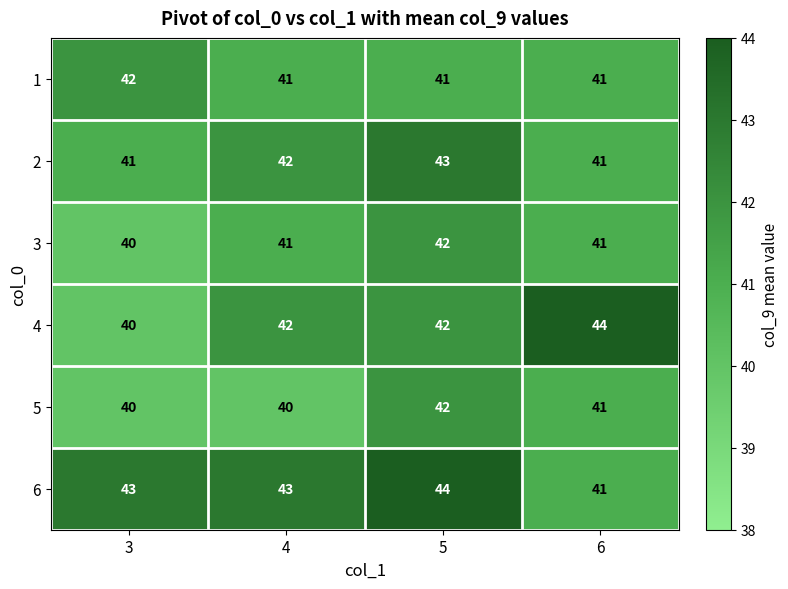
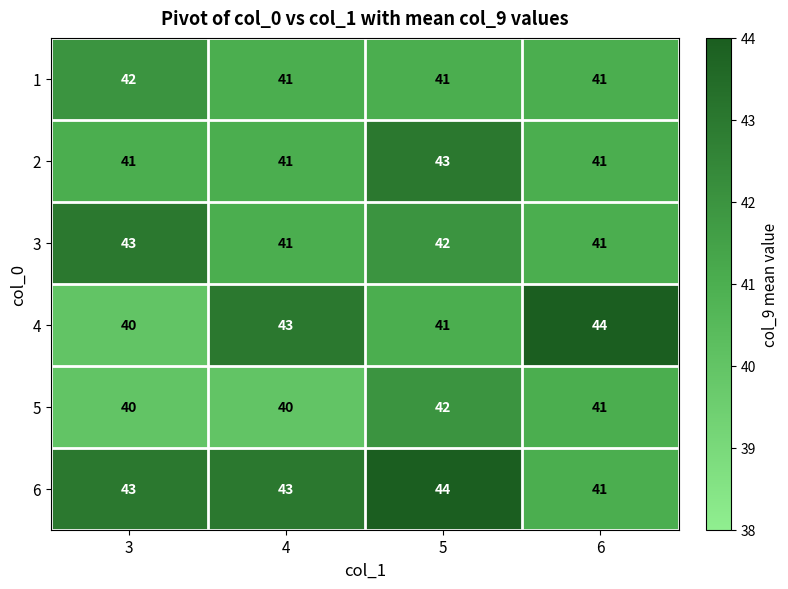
  {
    "1": {
      "3": 42,
      "4": 41,
      "5": 41,
      "6": 41
    },
    "2": {
      "3": 41,
-     "4": 42,
+     "4": 41,
      "5": 43,
      "6": 41
    },
    "3": {
-     "3": 40,
+     "3": 43,
      "4": 41,
      "5": 42,
      "6": 41
    },
    "4": {
      "3": 40,
-     "4": 42,
-     "5": 42,
+     "4": 43,
+     "5": 41,
      "6": 44
    },
    "5": {
      "3": 40,
      "4": 40,
      "5": 42,
      "6": 41
    },
    "6": {
      "3": 43,
      "4": 43,
      "5": 44,
      "6": 41
    }
  }
